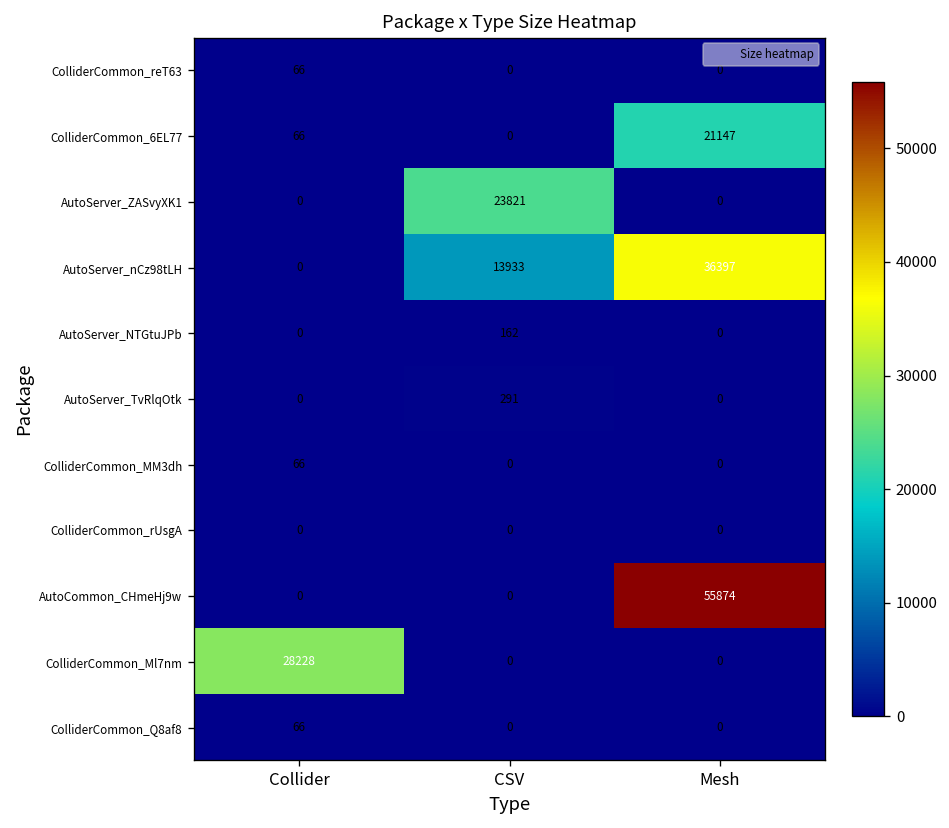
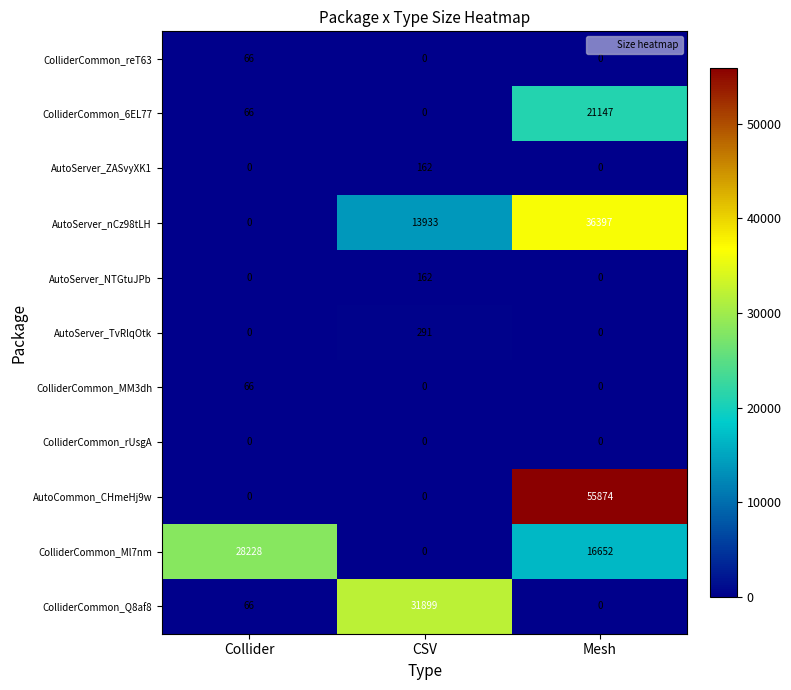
  {
    "ColliderCommon_reT63": {
      "Collider": 66,
      "CSV": 0
    },
    "ColliderCommon_6EL77": {
      "Collider": 66,
      "CSV": 0,
      "Mesh": 21147
    },
    "AutoServer_ZASvyXK1": {
      "Collider": 0,
-     "CSV": 23821,
+     "CSV": 162,
      "Mesh": 0
    },
    "AutoServer_nCz98tLH": {
      "Collider": 0,
      "CSV": 13933,
      "Mesh": 36397
    },
    "AutoServer_NTGtuJPb": {
      "Collider": 0,
      "CSV": 162,
      "Mesh": 0
    },
    "AutoServer_TvRlqOtk": {
      "Collider": 0,
      "CSV": 291,
      "Mesh": 0
    },
    "ColliderCommon_MM3dh": {
      "Collider": 66,
      "CSV": 0,
      "Mesh": 0
    },
    "ColliderCommon_rUsgA": {
      "Collider": 0,
      "CSV": 0,
      "Mesh": 0
    },
    "AutoCommon_CHmeHj9w": {
      "Collider": 0,
      "CSV": 0,
      "Mesh": 55874
    },
    "ColliderCommon_Ml7nm": {
      "Collider": 28228,
      "CSV": 0,
-     "Mesh": 0
+     "Mesh": 16652
    },
    "ColliderCommon_Q8af8": {
      "Collider": 66,
-     "CSV": 0,
+     "CSV": 31899,
      "Mesh": 0
    }
  }
